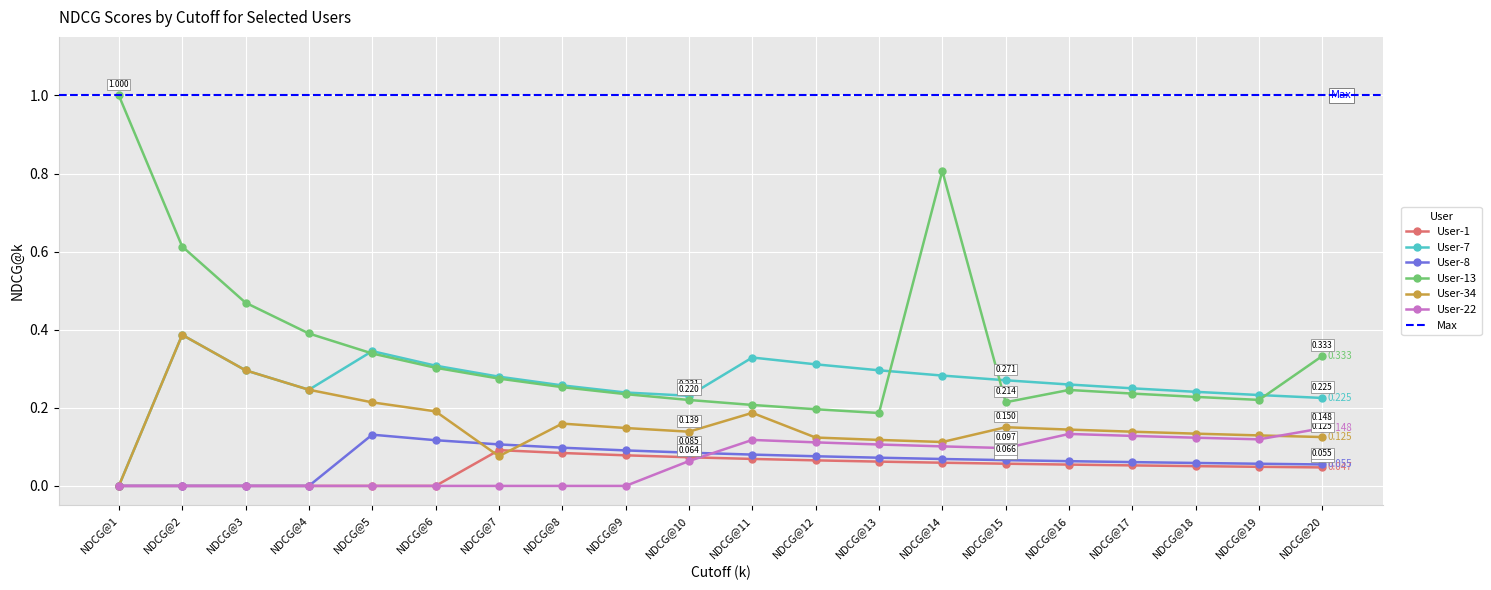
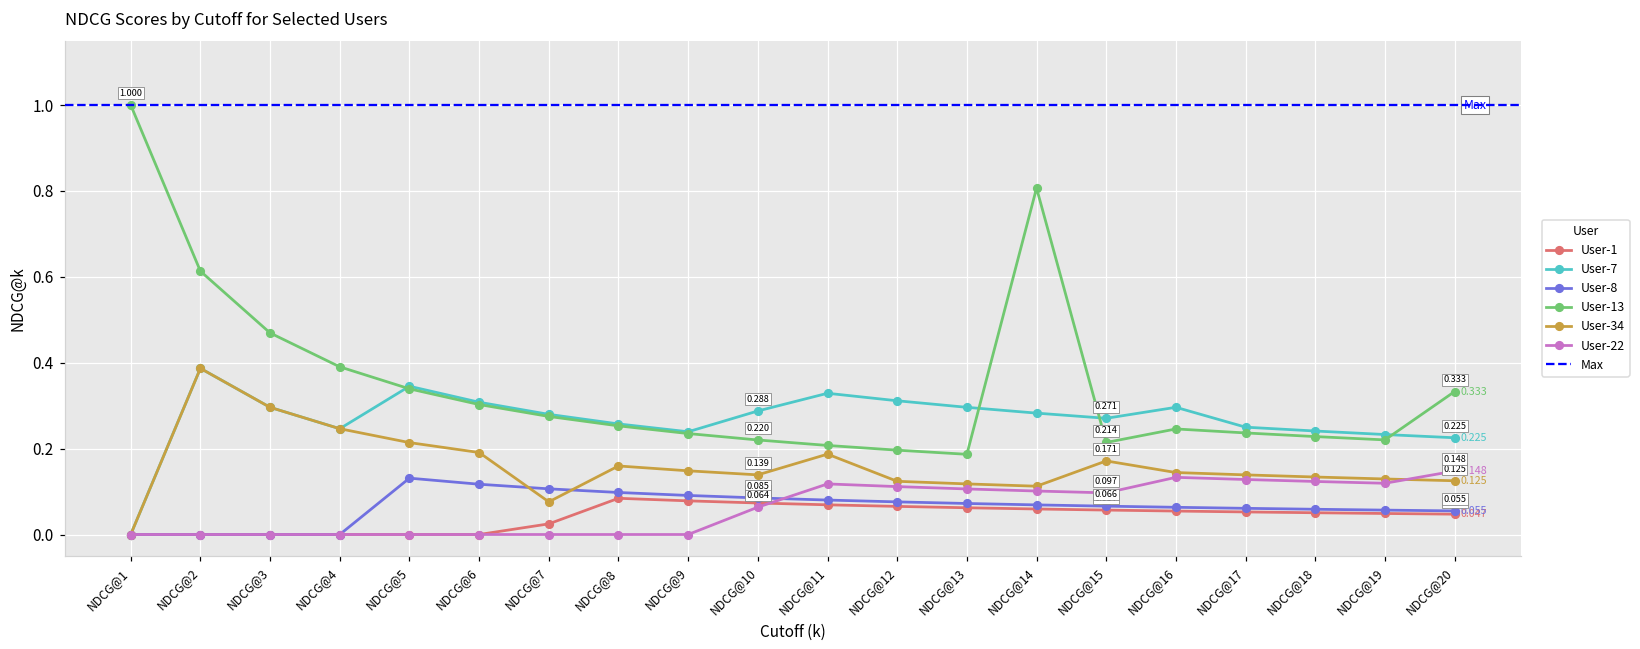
  {
    "User-1": {
-     "NDCG@7": 0.09,
+     "NDCG@7": 0.02,
      "NDCG@8": 0.08,
      "NDCG@9": 0.08,
      "NDCG@11": 0.07,
      "NDCG@12": 0.07,
      "NDCG@13": 0.06,
      "NDCG@14": 0.06,
      "NDCG@16": 0.05,
      "NDCG@17": 0.05,
      "NDCG@18": 0.05,
      "NDCG@19": 0.05
    },
    "User-7": {
-     "NDCG@10": 0.231,
-     "NDCG@16": 0.26,
+     "NDCG@10": 0.288,
+     "NDCG@16": 0.30,
      "NDCG@20": 0.225
    },
    "User-8": {
      "NDCG@5": 0.13,
      "NDCG@6": 0.12,
      "NDCG@7": 0.11,
      "NDCG@8": 0.10,
      "NDCG@9": 0.09,
      "NDCG@11": 0.08,
      "NDCG@12": 0.08,
      "NDCG@13": 0.07,
      "NDCG@14": 0.07,
      "NDCG@16": 0.06,
      "NDCG@17": 0.06,
      "NDCG@18": 0.06,
      "NDCG@19": 0.06
    },
    "User-13": {
      "NDCG@20": 0.333
    },
    "User-34": {
-     "NDCG@15": 0.150,
+     "NDCG@15": 0.171,
      "NDCG@20": 0.125
    },
    "User-22": {
      "NDCG@7": 0.00,
      "NDCG@8": 0.00,
      "NDCG@9": 0.00,
      "NDCG@11": 0.12,
      "NDCG@12": 0.11,
      "NDCG@13": 0.11,
      "NDCG@14": 0.10,
      "NDCG@16": 0.13,
      "NDCG@17": 0.13,
      "NDCG@18": 0.12,
      "NDCG@19": 0.12
    }
  }
